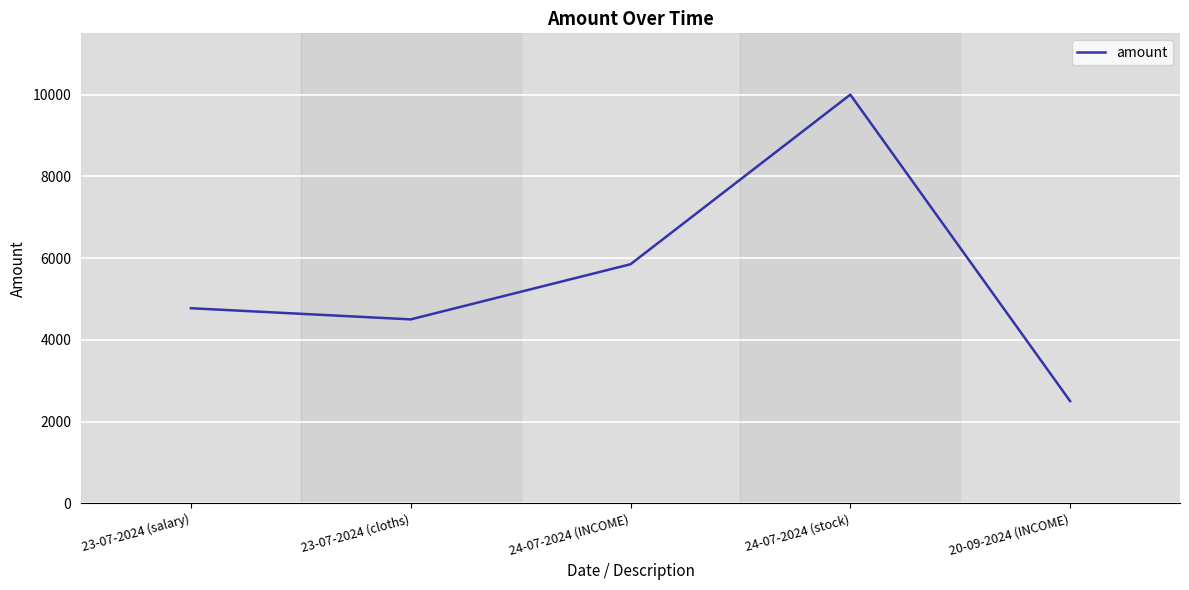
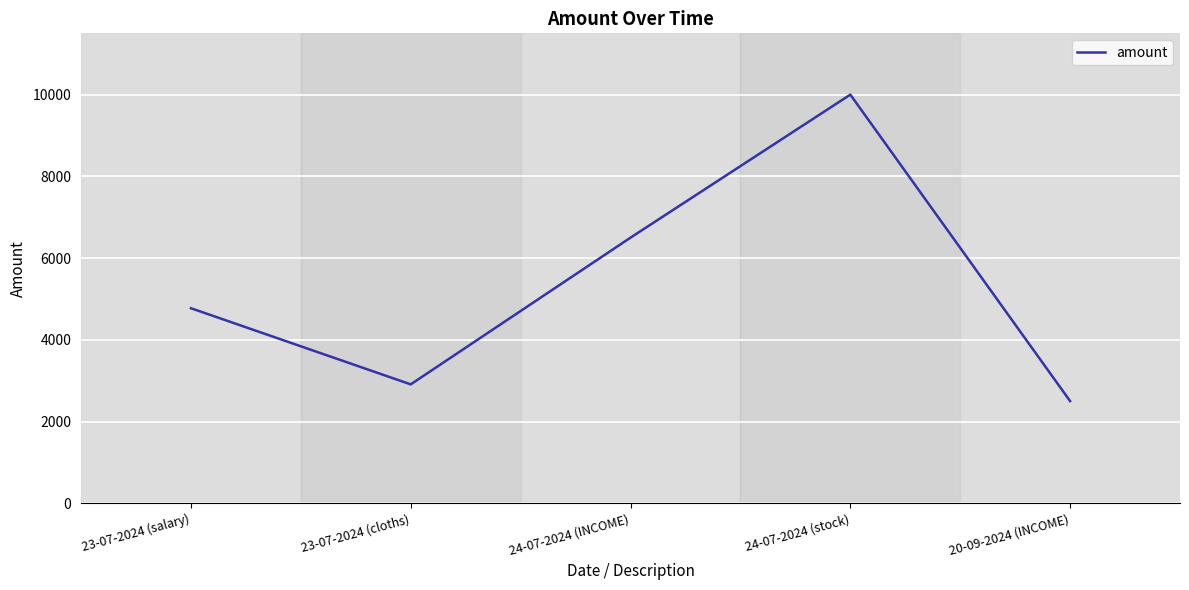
  {
    "23-07-2024 (salary)": 4800,
-   "23-07-2024 (cloths)": 4500,
-   "24-07-2024 (INCOME)": 5800,
+   "23-07-2024 (cloths)": 2900,
+   "24-07-2024 (INCOME)": 6500,
    "24-07-2024 (stock)": 10000,
    "20-09-2024 (INCOME)": 2500
  }
